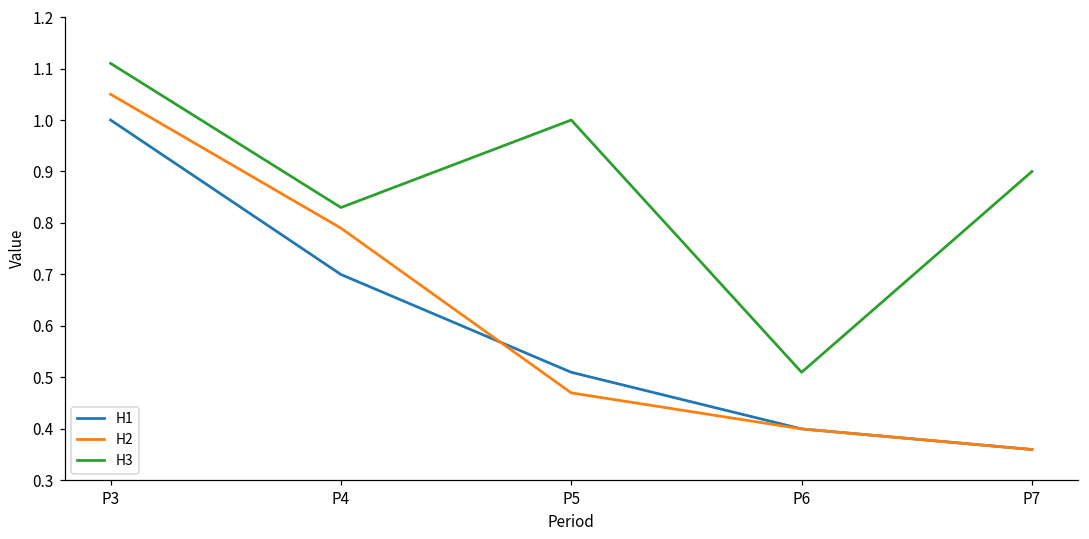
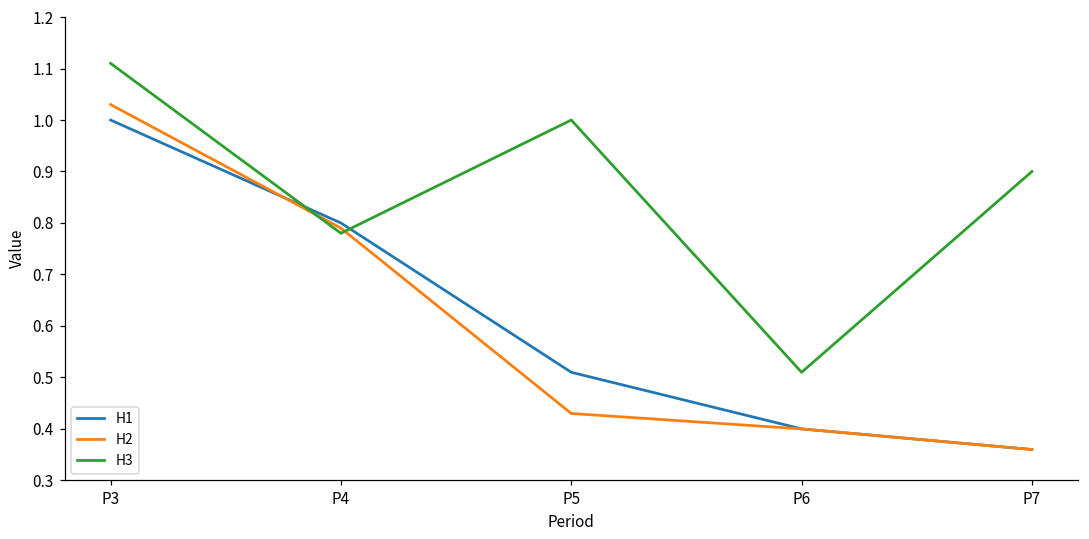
  {
    "H1": {
      "P3": 1.0,
-     "P4": 0.7,
+     "P4": 0.8,
      "P5": 0.51
    },
    "H2": {
-     "P3": 1.05,
+     "P3": 1.03,
      "P4": 0.79,
-     "P5": 0.47
+     "P5": 0.43
    },
    "H3": {
      "P3": 1.11,
-     "P4": 0.83,
+     "P4": 0.78,
      "P5": 1.00,
      "P6": 0.51,
      "P7": 0.90
    }
  }
